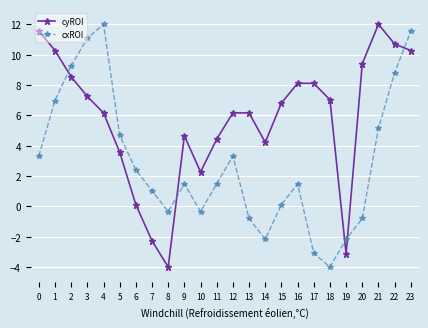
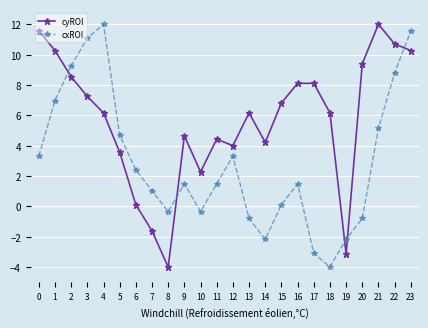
  {
    "cyROI": {
      "1": 10.3,
      "2": 8.5,
      "3": 7.2,
      "4": 6.2,
      "5": 3.6,
      "6": 0.1,
-     "7": -2.3,
+     "7": -1.6,
      "8": -4.0,
      "9": 4.6,
      "10": 2.3,
      "11": 4.4,
-     "12": 6.2,
+     "12": 4.0,
      "13": 6.2,
      "14": 4.2,
      "15": 6.8,
      "16": 8.1,
      "17": 8.1,
-     "18": 7.0,
+     "18": 6.2,
      "19": -3.1,
      "20": 9.4,
      "21": 12.0,
      "22": 10.7,
      "23": 10.3
    },
    "cxROI": {
      "0": 3.3,
      "1": 7.0,
      "2": 9.3,
      "4": 12.0,
      "5": 4.7,
      "6": 2.4,
      "7": 1.0,
      "8": -0.3,
      "9": 1.5,
      "10": -0.3,
      "11": 1.5,
      "12": 3.3,
      "13": -0.8,
      "14": -2.2,
      "15": 0.1,
      "16": 1.5,
      "17": -3.1,
      "18": -4.0,
      "19": -2.2,
      "20": -0.8,
      "21": 5.1,
      "22": 8.8,
      "23": 11.5
    }
  }
